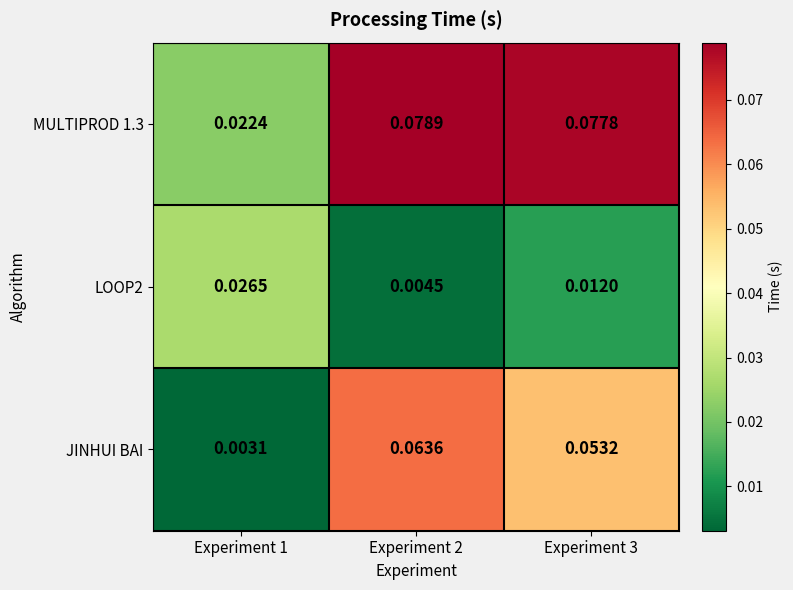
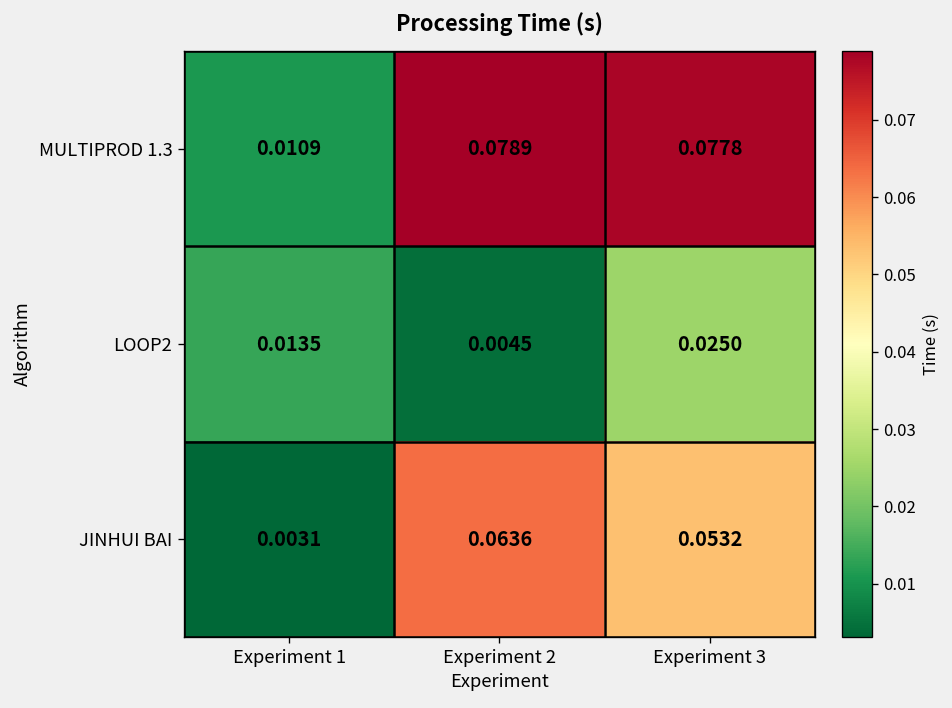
  {
    "MULTIPROD 1.3": {
-     "Experiment 1": 0.0224,
+     "Experiment 1": 0.0109,
      "Experiment 2": 0.0789,
      "Experiment 3": 0.0778
    },
    "LOOP2": {
-     "Experiment 1": 0.0265,
+     "Experiment 1": 0.0135,
      "Experiment 2": 0.0045,
-     "Experiment 3": 0.0120
+     "Experiment 3": 0.0250
    },
    "JINHUI BAI": {
      "Experiment 1": 0.0031,
      "Experiment 2": 0.0636,
      "Experiment 3": 0.0532
    }
  }
